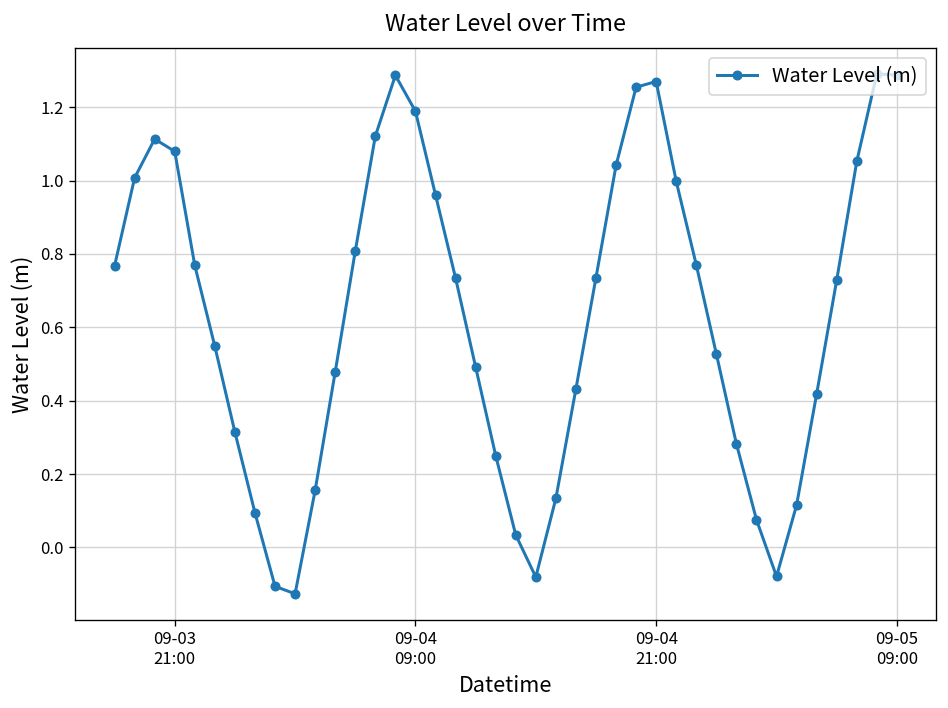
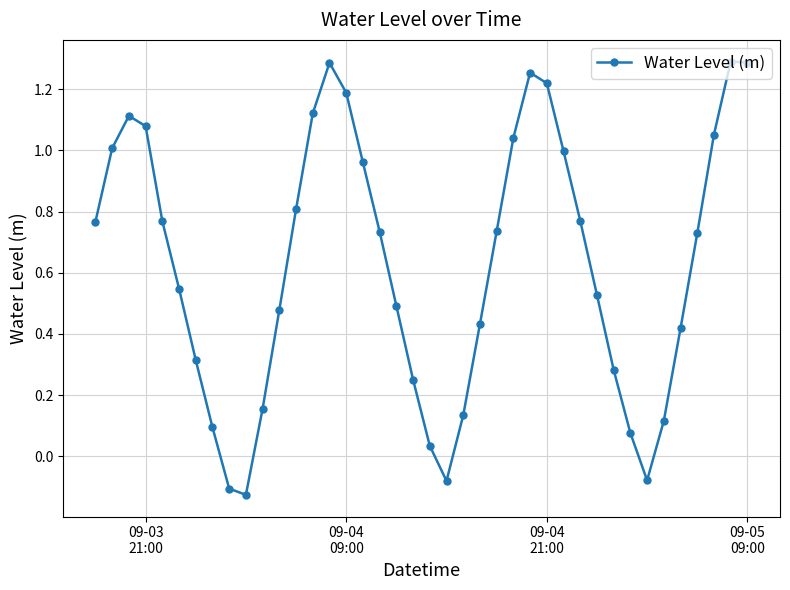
  {
    "09-03 21:00": 1.08,
    "09-04 09:00": 1.19,
-   "09-04 21:00": 1.27
+   "09-04 21:00": 1.22
  }
